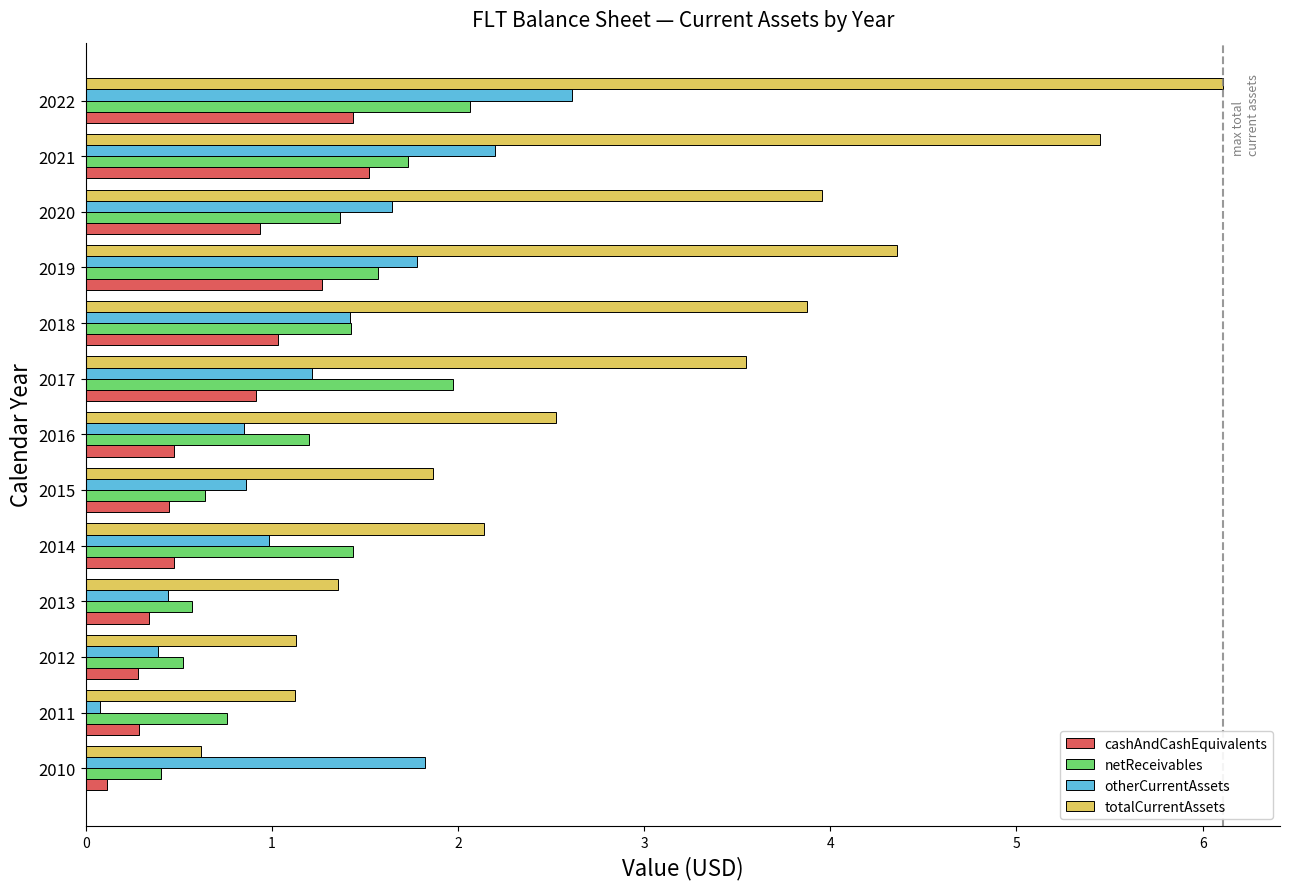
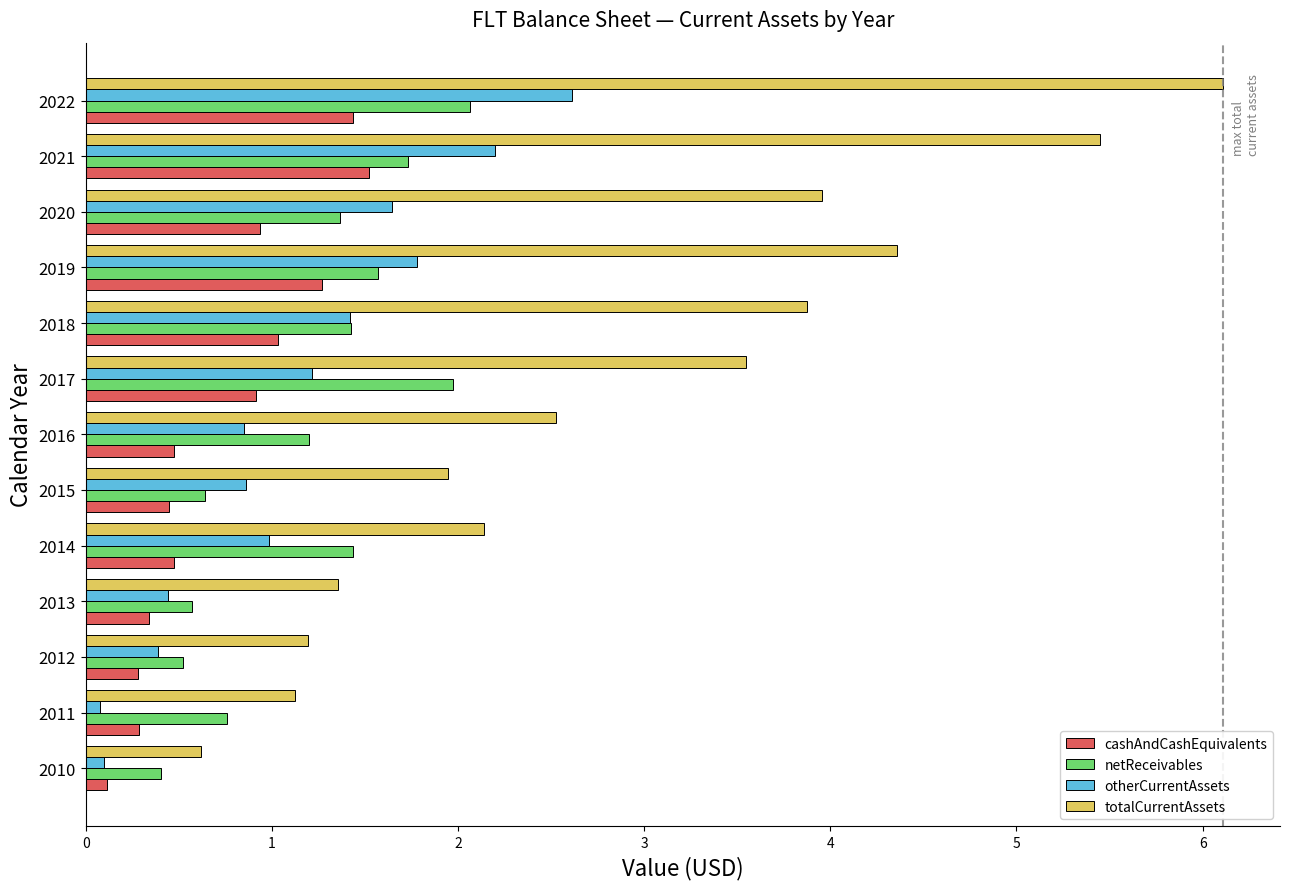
  {
    "cashAndCashEquivalents": {
      "2022": 1.44,
      "2021": 1.52,
      "2020": 0.93,
      "2019": 1.27,
      "2018": 1.03,
      "2017": 0.91,
      "2016": 0.48,
      "2015": 0.45,
      "2014": 0.48,
      "2013": 0.34,
      "2012": 0.28,
      "2011": 0.29,
      "2010": 0.11
    },
    "netReceivables": {
      "2022": 2.06,
      "2021": 1.73,
      "2020": 1.37,
      "2019": 1.57,
      "2018": 1.43,
      "2017": 1.97,
      "2016": 1.20,
      "2015": 0.64,
      "2014": 1.43,
      "2013": 0.57,
      "2012": 0.53,
      "2011": 0.76,
      "2010": 0.40
    },
    "otherCurrentAssets": {
      "2022": 2.61,
      "2021": 2.20,
      "2020": 1.65,
      "2019": 1.78,
      "2018": 1.42,
      "2017": 1.22,
      "2016": 0.85,
      "2015": 0.86,
      "2014": 0.99,
      "2013": 0.44,
      "2012": 0.39,
      "2011": 0.08,
-     "2010": 1.82
+     "2010": 0.10
    },
    "totalCurrentAssets": {
      "2022": 6.11,
      "2021": 5.45,
      "2020": 3.96,
      "2019": 4.36,
      "2018": 3.88,
      "2017": 3.55,
      "2016": 2.53,
-     "2015": 1.87,
+     "2015": 1.95,
      "2014": 2.14,
      "2013": 1.35,
-     "2012": 1.13,
+     "2012": 1.20,
      "2011": 1.12,
      "2010": 0.62
    }
  }
